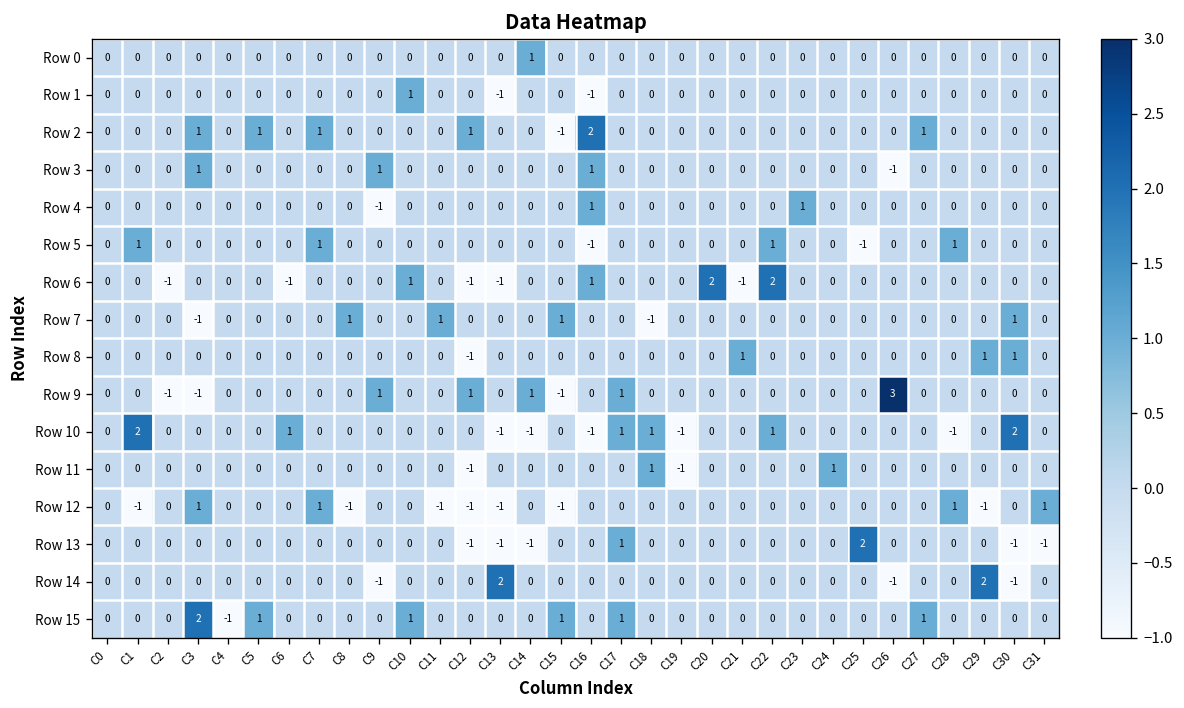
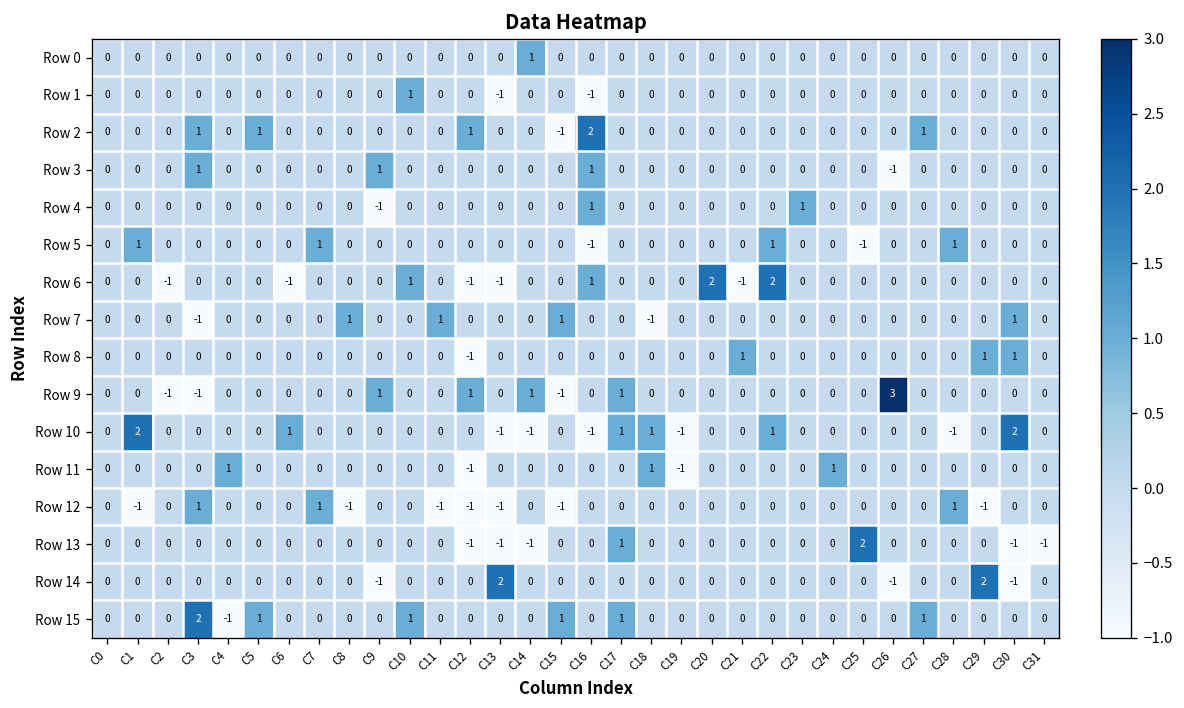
  {
    "Row 2": {
      "C0": 0,
      "C1": 0,
      "C2": 0,
      "C3": 1,
      "C4": 0,
      "C5": 1,
      "C6": 0,
-     "C7": 1,
+     "C7": 0,
      "C8": 0,
      "C9": 0,
      "C10": 0,
      "C11": 0,
      "C12": 1,
      "C13": 0,
      "C14": 0,
      "C15": -1,
      "C16": 2,
      "C17": 0,
      "C18": 0,
      "C19": 0,
      "C20": 0,
      "C21": 0,
      "C22": 0,
      "C23": 0,
      "C24": 0,
      "C25": 0,
      "C26": 0,
      "C27": 1,
      "C28": 0,
      "C29": 0,
      "C30": 0,
      "C31": 0
    },
    "Row 11": {
      "C0": 0,
      "C1": 0,
      "C2": 0,
      "C3": 0,
-     "C4": 0,
+     "C4": 1,
      "C5": 0,
      "C6": 0,
      "C7": 0,
      "C8": 0,
      "C9": 0,
      "C10": 0,
      "C11": 0,
      "C12": -1,
      "C13": 0,
      "C14": 0,
      "C15": 0,
      "C16": 0,
      "C17": 0,
      "C18": 1,
      "C19": -1,
      "C20": 0,
      "C21": 0,
      "C22": 0,
      "C23": 0,
      "C24": 1,
      "C25": 0,
      "C26": 0,
      "C27": 0,
      "C28": 0,
      "C29": 0,
      "C30": 0,
      "C31": 0
    },
    "Row 12": {
      "C0": 0,
      "C1": -1,
      "C2": 0,
      "C3": 1,
      "C4": 0,
      "C5": 0,
      "C6": 0,
      "C7": 1,
      "C8": -1,
      "C9": 0,
      "C10": 0,
      "C11": -1,
      "C12": -1,
      "C13": -1,
      "C14": 0,
      "C15": -1,
      "C16": 0,
      "C17": 0,
      "C18": 0,
      "C19": 0,
      "C20": 0,
      "C21": 0,
      "C22": 0,
      "C23": 0,
      "C24": 0,
      "C25": 0,
      "C26": 0,
      "C27": 0,
      "C28": 1,
      "C29": -1,
      "C30": 0,
-     "C31": 1
+     "C31": 0
    }
  }
